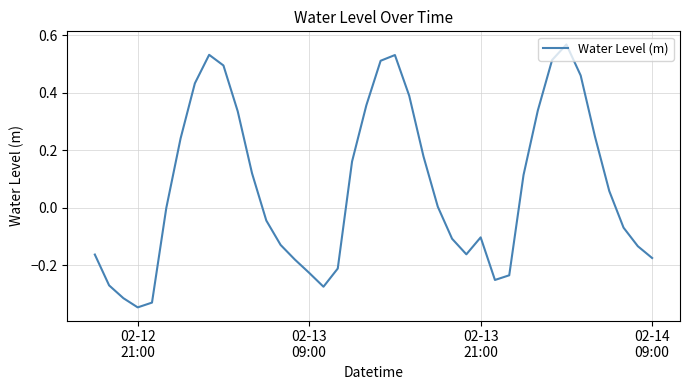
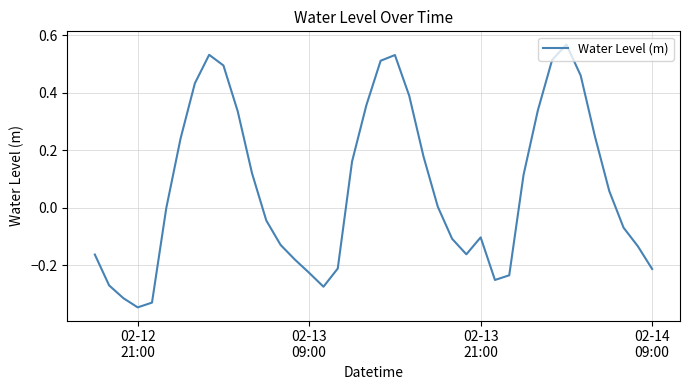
  {
    "02-12 21:00": -0.35,
    "02-13 09:00": -0.23,
    "02-13 21:00": -0.10,
-   "02-14 09:00": -0.18
+   "02-14 09:00": -0.21
  }
